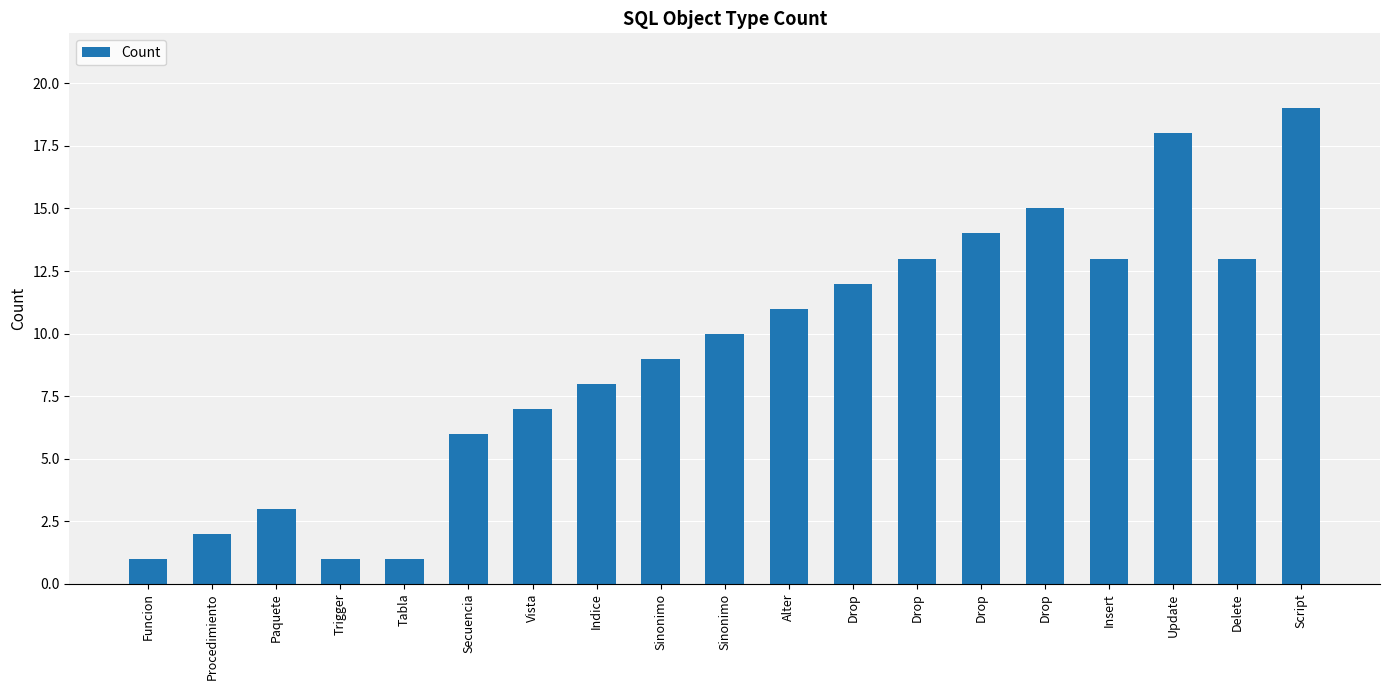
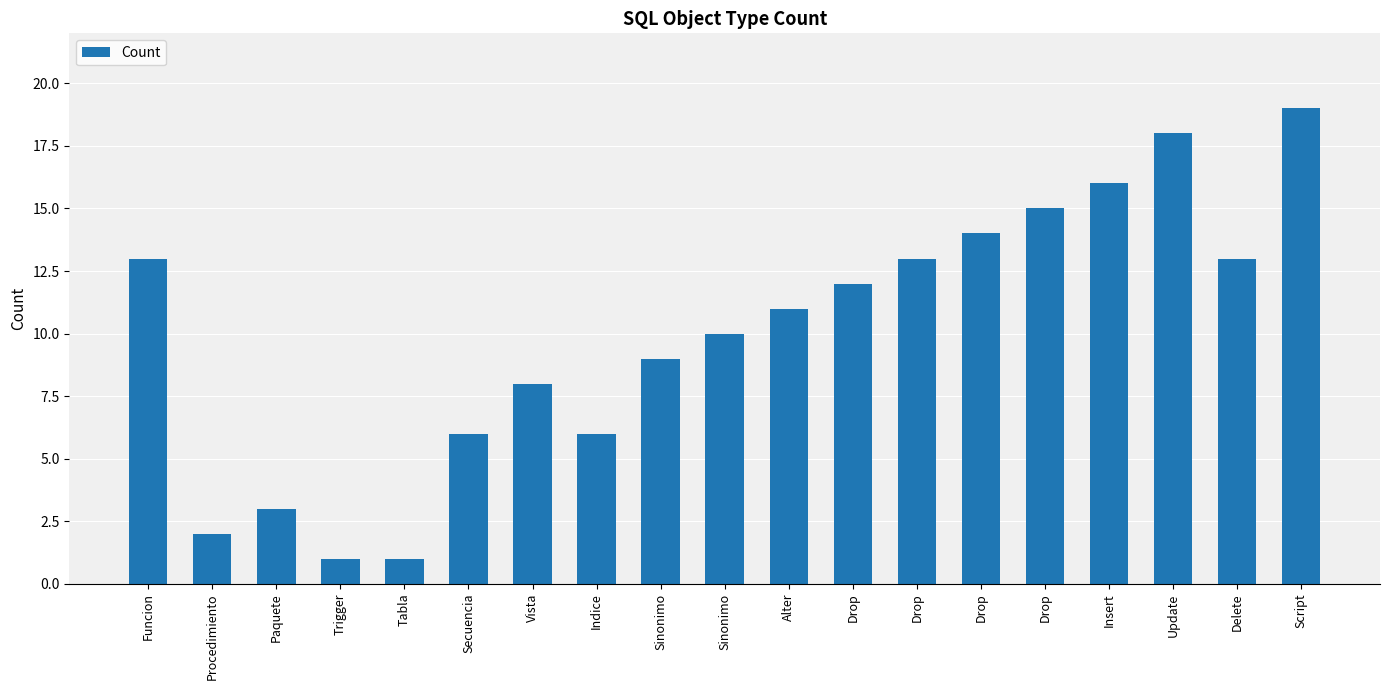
  {
-   "Funcion": 1,
+   "Funcion": 13,
    "Procedimiento": 2,
    "Paquete": 3,
    "Trigger": 1,
    "Tabla": 1,
    "Secuencia": 6,
-   "Vista": 7,
-   "Indice": 8,
+   "Vista": 8,
+   "Indice": 6,
    "Alter": 11,
-   "Insert": 13,
+   "Insert": 16,
    "Update": 18,
    "Delete": 13,
    "Script": 19
  }
